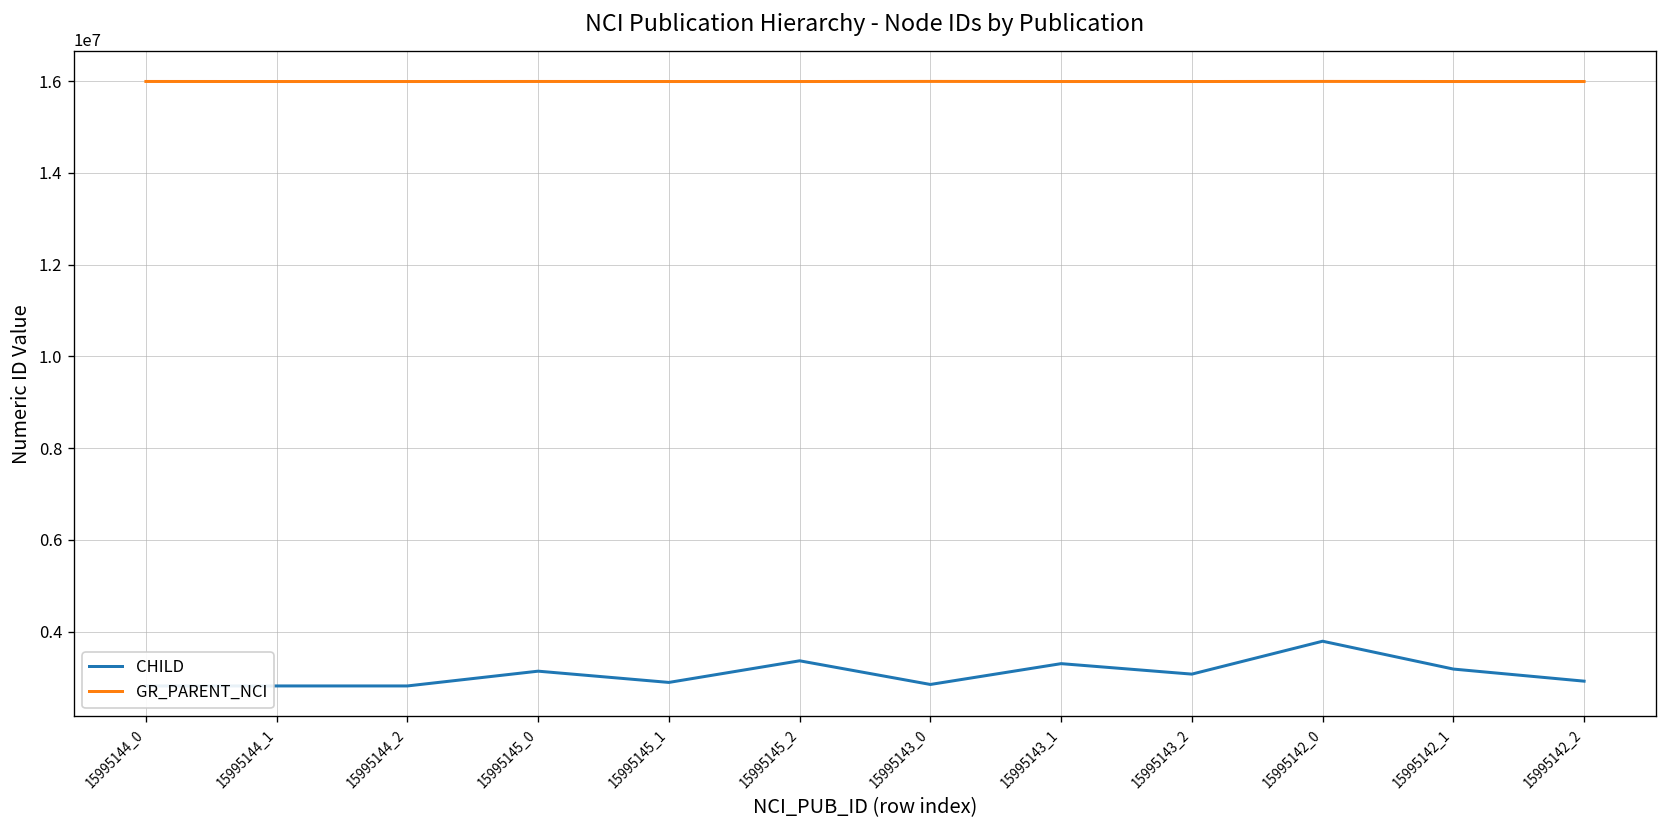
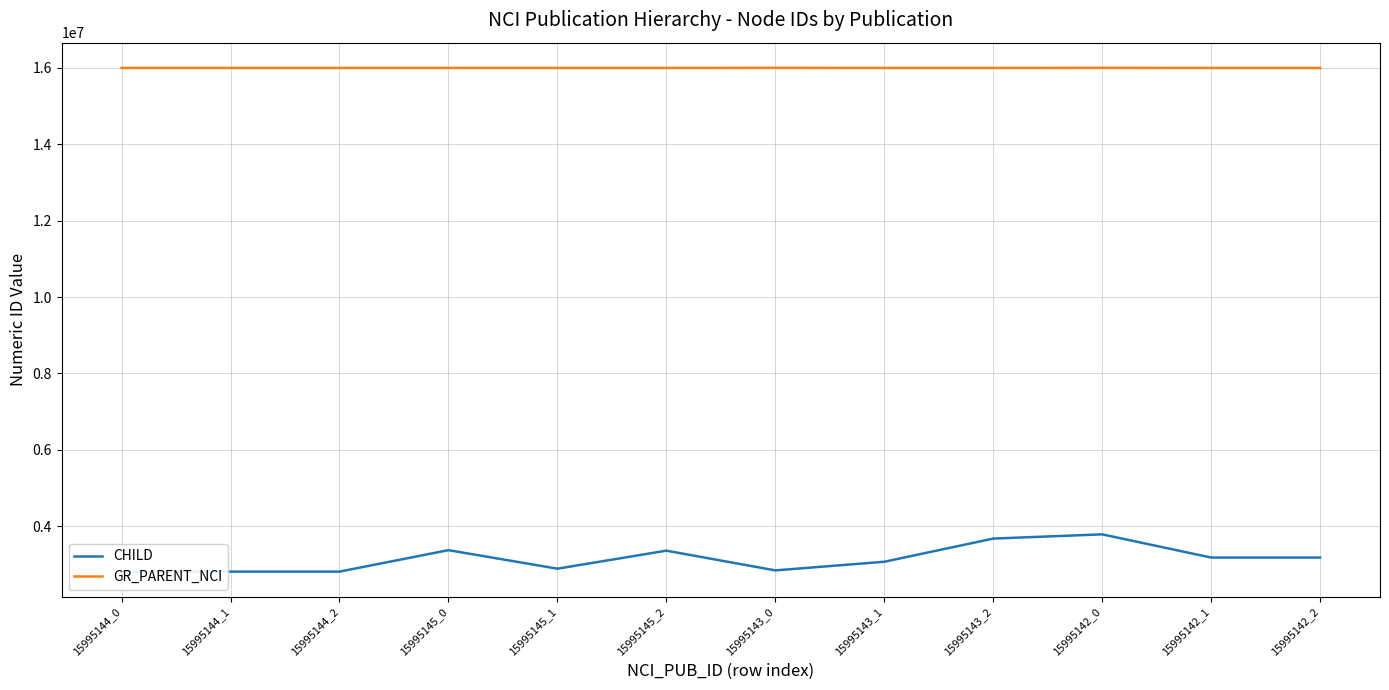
  {
    "CHILD": {
      "15995144_1": 2800000,
      "15995144_2": 2800000,
-     "15995145_0": 3100000,
+     "15995145_0": 3400000,
      "15995145_1": 2900000,
      "15995145_2": 3400000,
      "15995143_0": 2800000,
-     "15995143_1": 3300000,
-     "15995143_2": 3100000,
+     "15995143_1": 3100000,
+     "15995143_2": 3700000,
      "15995142_0": 3800000,
      "15995142_1": 3200000,
-     "15995142_2": 2900000
+     "15995142_2": 3200000
    },
    "GR_PARENT_NCI": {
      "15995144_0": 16000000,
      "15995144_1": 16000000,
      "15995144_2": 16000000,
      "15995145_0": 16000000,
      "15995145_1": 16000000,
      "15995145_2": 16000000,
      "15995143_0": 16000000,
      "15995143_1": 16000000,
      "15995143_2": 16000000,
      "15995142_0": 16000000,
      "15995142_1": 16000000,
      "15995142_2": 16000000
    }
  }
